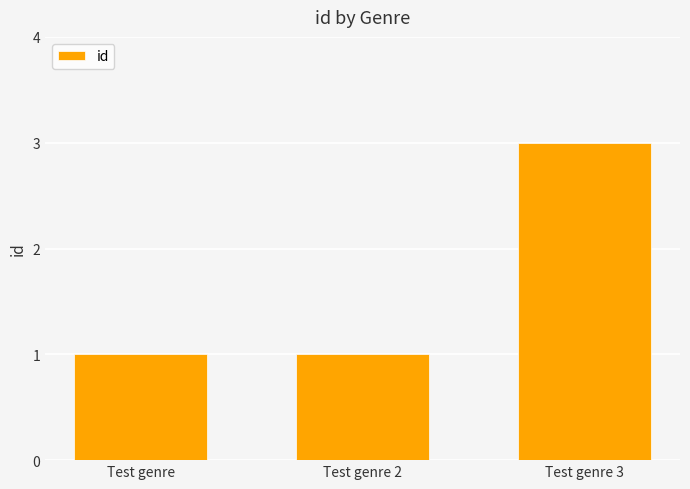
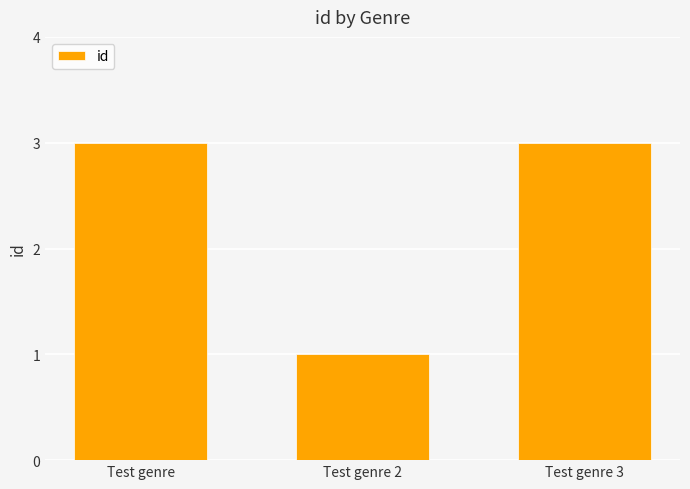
  {
-   "Test genre": 1,
+   "Test genre": 3,
    "Test genre 2": 1,
    "Test genre 3": 3
  }
